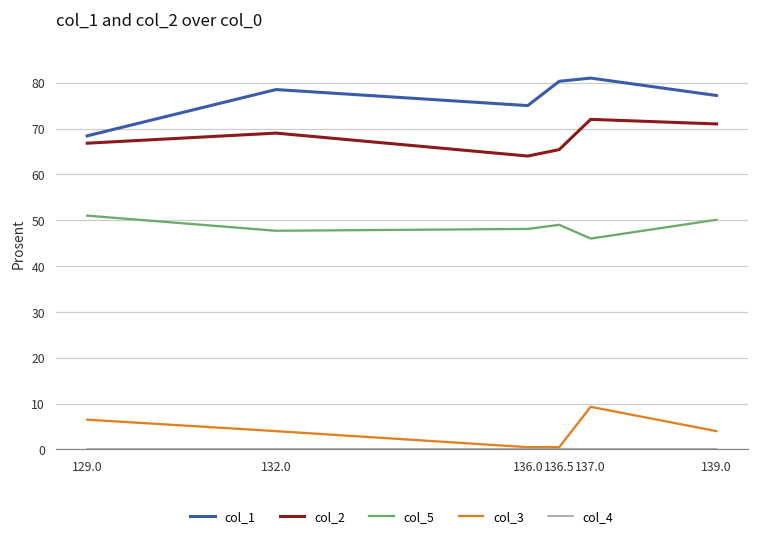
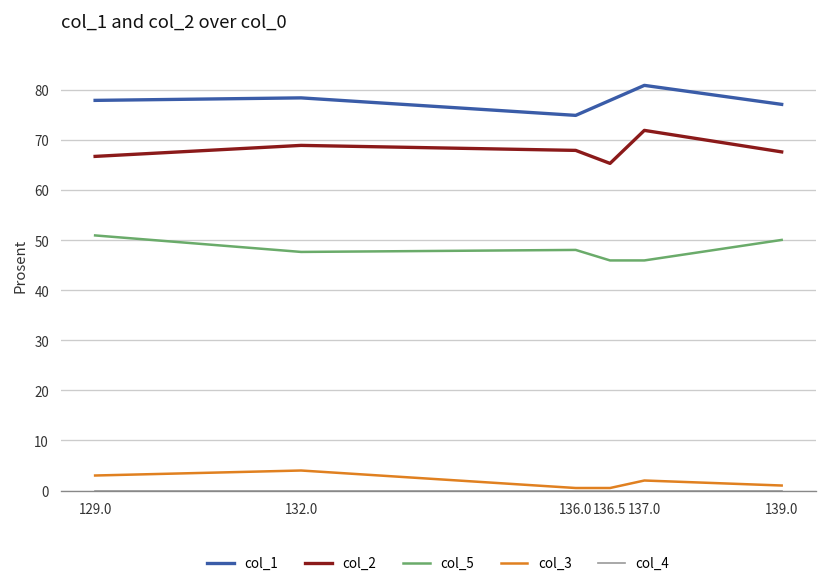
  {
    "col_1": {
-     "129.0": 68,
+     "129.0": 78,
      "132.0": 79,
      "136.0": 75,
-     "136.5": 80,
+     "136.5": 78,
      "137.0": 81,
      "139.0": 77
    },
    "col_2": {
      "129.0": 67,
      "132.0": 69,
-     "136.0": 64,
+     "136.0": 68,
      "136.5": 65,
      "137.0": 72,
-     "139.0": 71
+     "139.0": 68
    },
    "col_5": {
      "129.0": 51,
      "132.0": 48,
      "136.0": 48,
-     "136.5": 49,
+     "136.5": 46,
      "137.0": 46,
      "139.0": 50
    },
    "col_3": {
-     "129.0": 7,
+     "129.0": 3,
      "132.0": 4,
-     "137.0": 9,
-     "139.0": 4
+     "137.0": 2,
+     "139.0": 1
    },
    "col_4": {
      "129.0": 0,
      "132.0": 0,
      "137.0": 0,
      "139.0": 0
    }
  }
